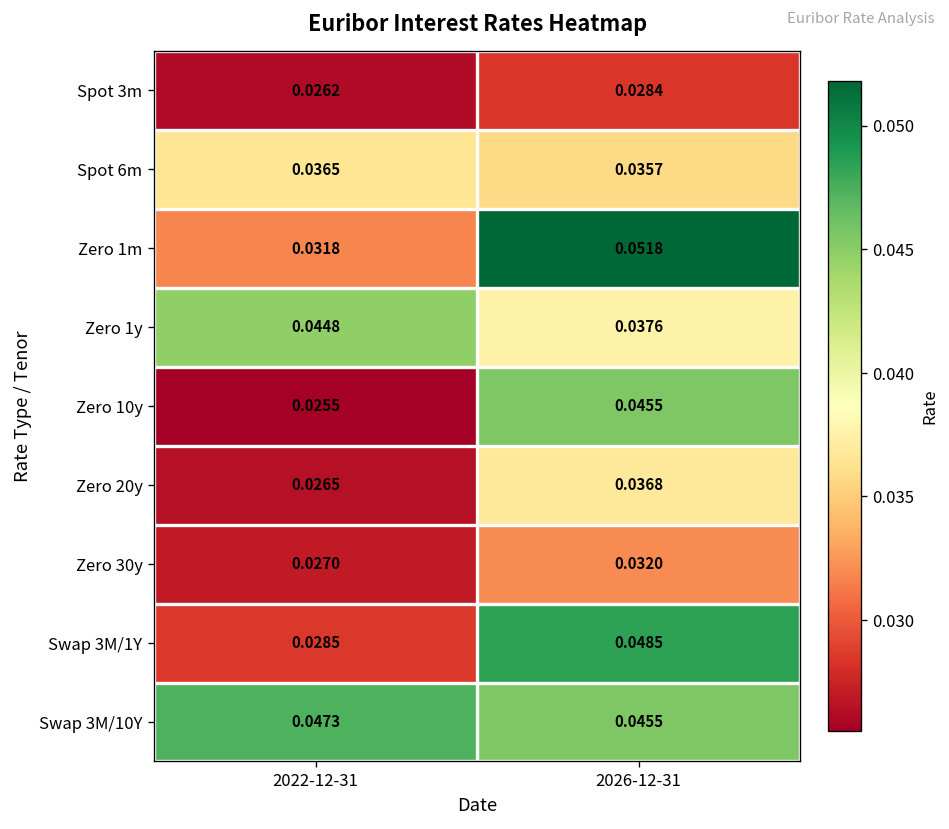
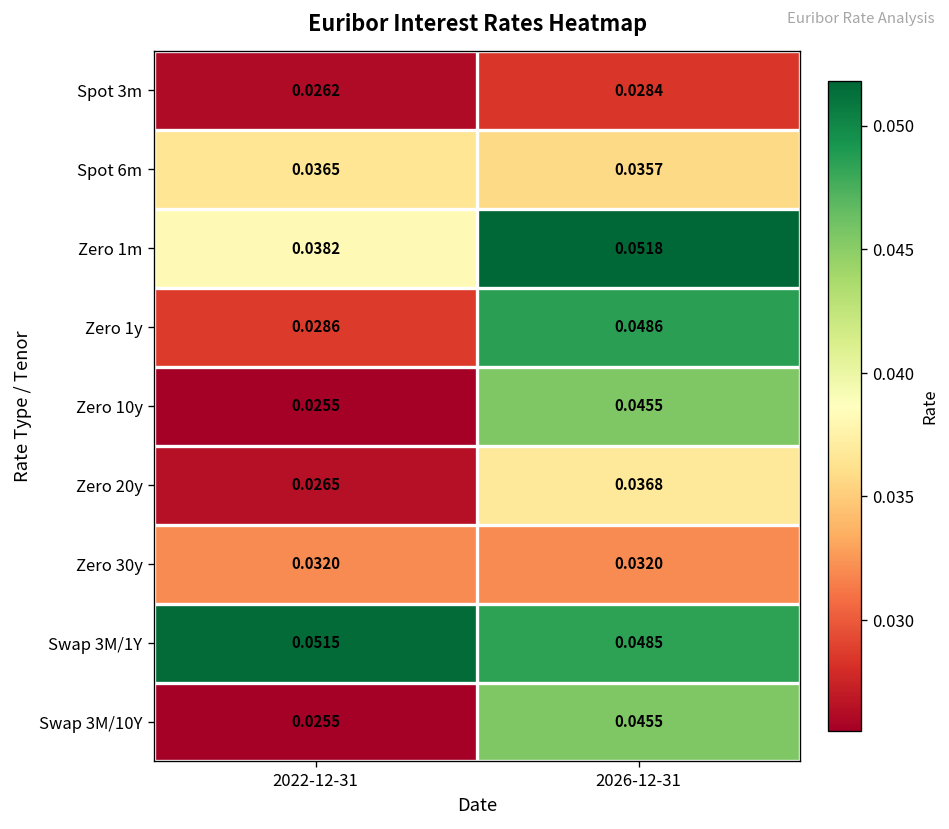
  {
    "Spot 3m": {
      "2022-12-31": 0.0262,
      "2026-12-31": 0.0284
    },
    "Spot 6m": {
      "2022-12-31": 0.0365,
      "2026-12-31": 0.0357
    },
    "Zero 1m": {
-     "2022-12-31": 0.0318,
+     "2022-12-31": 0.0382,
      "2026-12-31": 0.0518
    },
    "Zero 1y": {
-     "2022-12-31": 0.0448,
-     "2026-12-31": 0.0376
+     "2022-12-31": 0.0286,
+     "2026-12-31": 0.0486
    },
    "Zero 10y": {
      "2022-12-31": 0.0255,
      "2026-12-31": 0.0455
    },
    "Zero 20y": {
      "2022-12-31": 0.0265,
      "2026-12-31": 0.0368
    },
    "Zero 30y": {
-     "2022-12-31": 0.0270,
+     "2022-12-31": 0.0320,
      "2026-12-31": 0.0320
    },
    "Swap 3M/1Y": {
-     "2022-12-31": 0.0285,
+     "2022-12-31": 0.0515,
      "2026-12-31": 0.0485
    },
    "Swap 3M/10Y": {
-     "2022-12-31": 0.0473,
+     "2022-12-31": 0.0255,
      "2026-12-31": 0.0455
    }
  }
